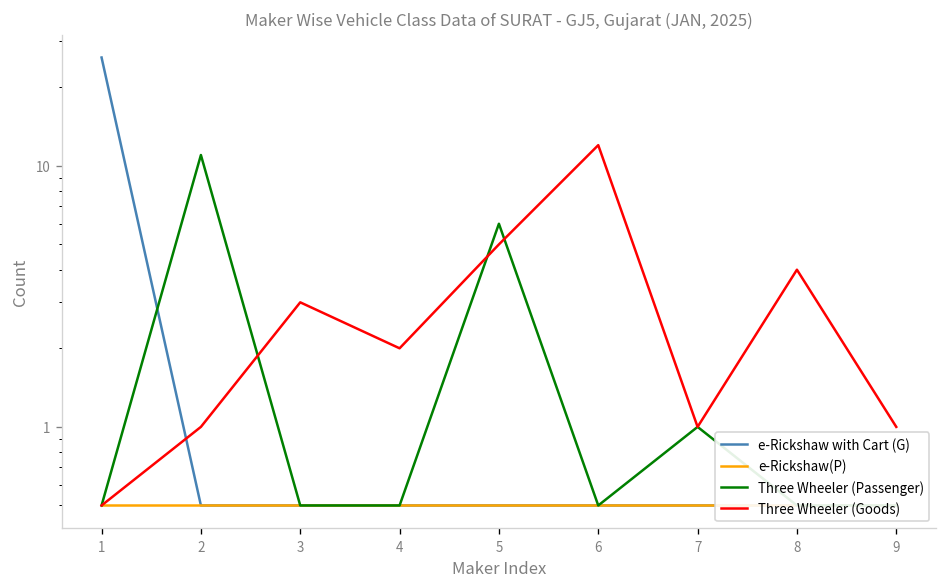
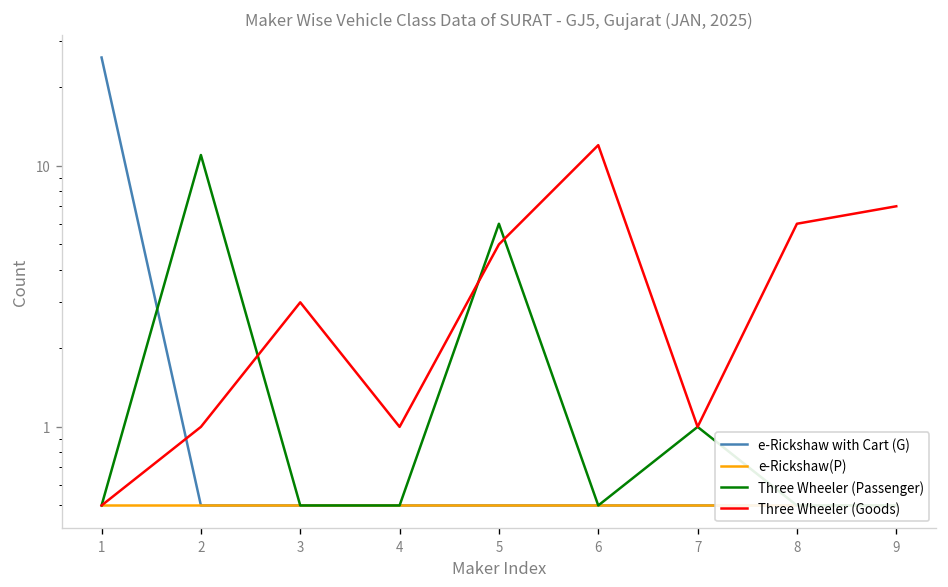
  {
    "e-Rickshaw with Cart (G)": {
      "1": 26
    },
    "Three Wheeler (Passenger)": {
      "2": 11,
      "5": 6
    },
    "Three Wheeler (Goods)": {
      "2": 1,
      "3": 3,
-     "4": 2,
+     "4": 1,
      "5": 5,
      "6": 12,
-     "8": 4,
-     "9": 1
+     "8": 6,
+     "9": 7
    }
  }
